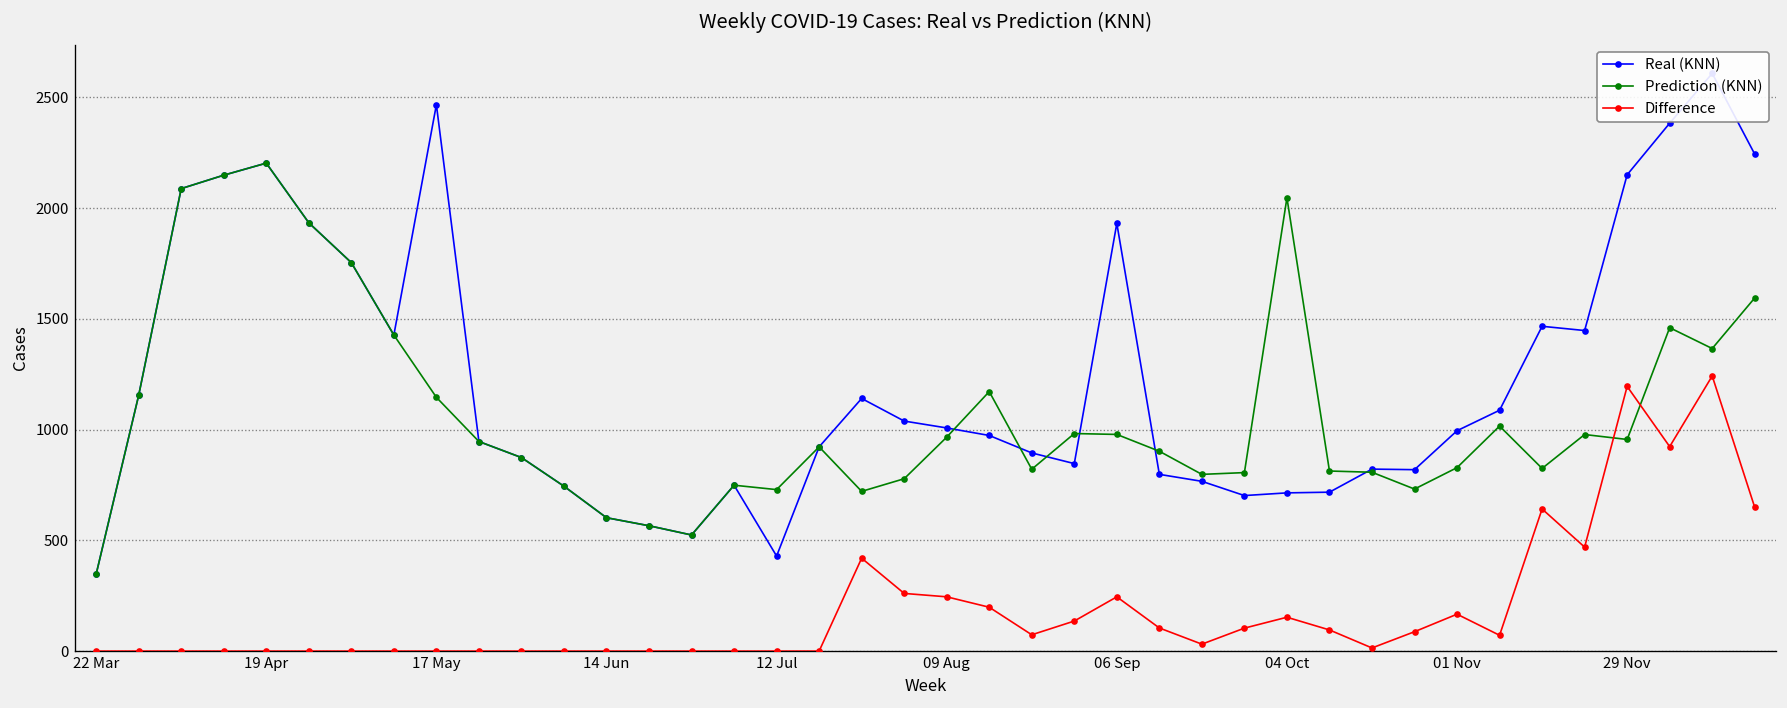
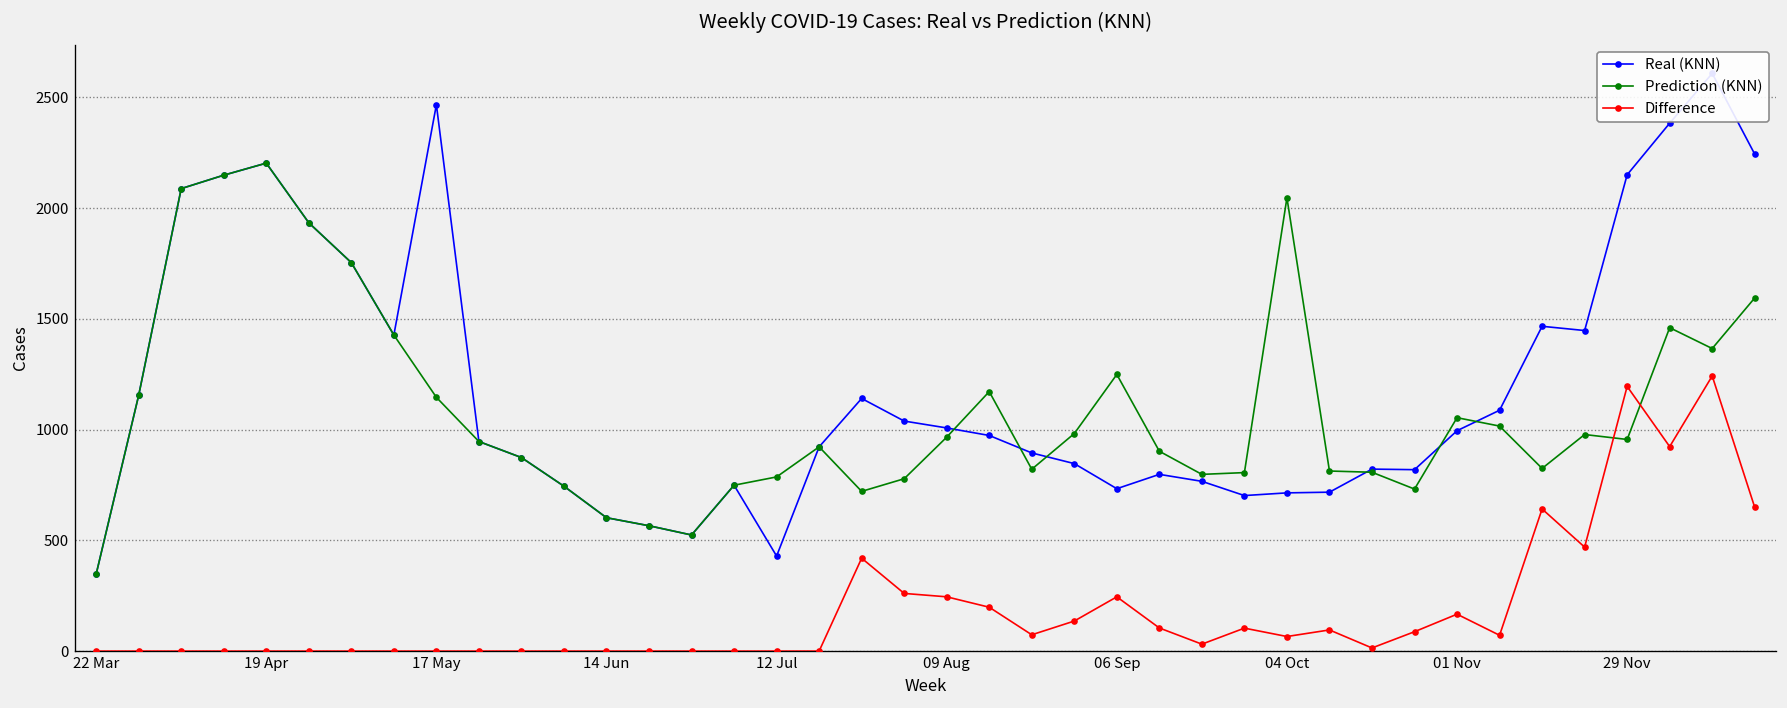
  {
    "Real (KNN)": {
      "17 May": 2470,
      "12 Jul": 430,
      "09 Aug": 1010,
-     "06 Sep": 1930,
+     "06 Sep": 730,
      "04 Oct": 710,
      "01 Nov": 990,
      "29 Nov": 2150
    },
    "Prediction (KNN)": {
      "17 May": 1150,
-     "12 Jul": 730,
+     "12 Jul": 790,
      "09 Aug": 970,
-     "06 Sep": 980,
+     "06 Sep": 1250,
      "04 Oct": 2050,
-     "01 Nov": 830,
+     "01 Nov": 1050,
      "29 Nov": 960
    },
    "Difference": {
      "22 Mar": 0,
      "19 Apr": 0,
      "17 May": 0,
      "14 Jun": 0,
      "12 Jul": 0,
      "09 Aug": 250,
      "06 Sep": 240,
-     "04 Oct": 150,
+     "04 Oct": 70,
      "01 Nov": 170,
      "29 Nov": 1190
    }
  }
